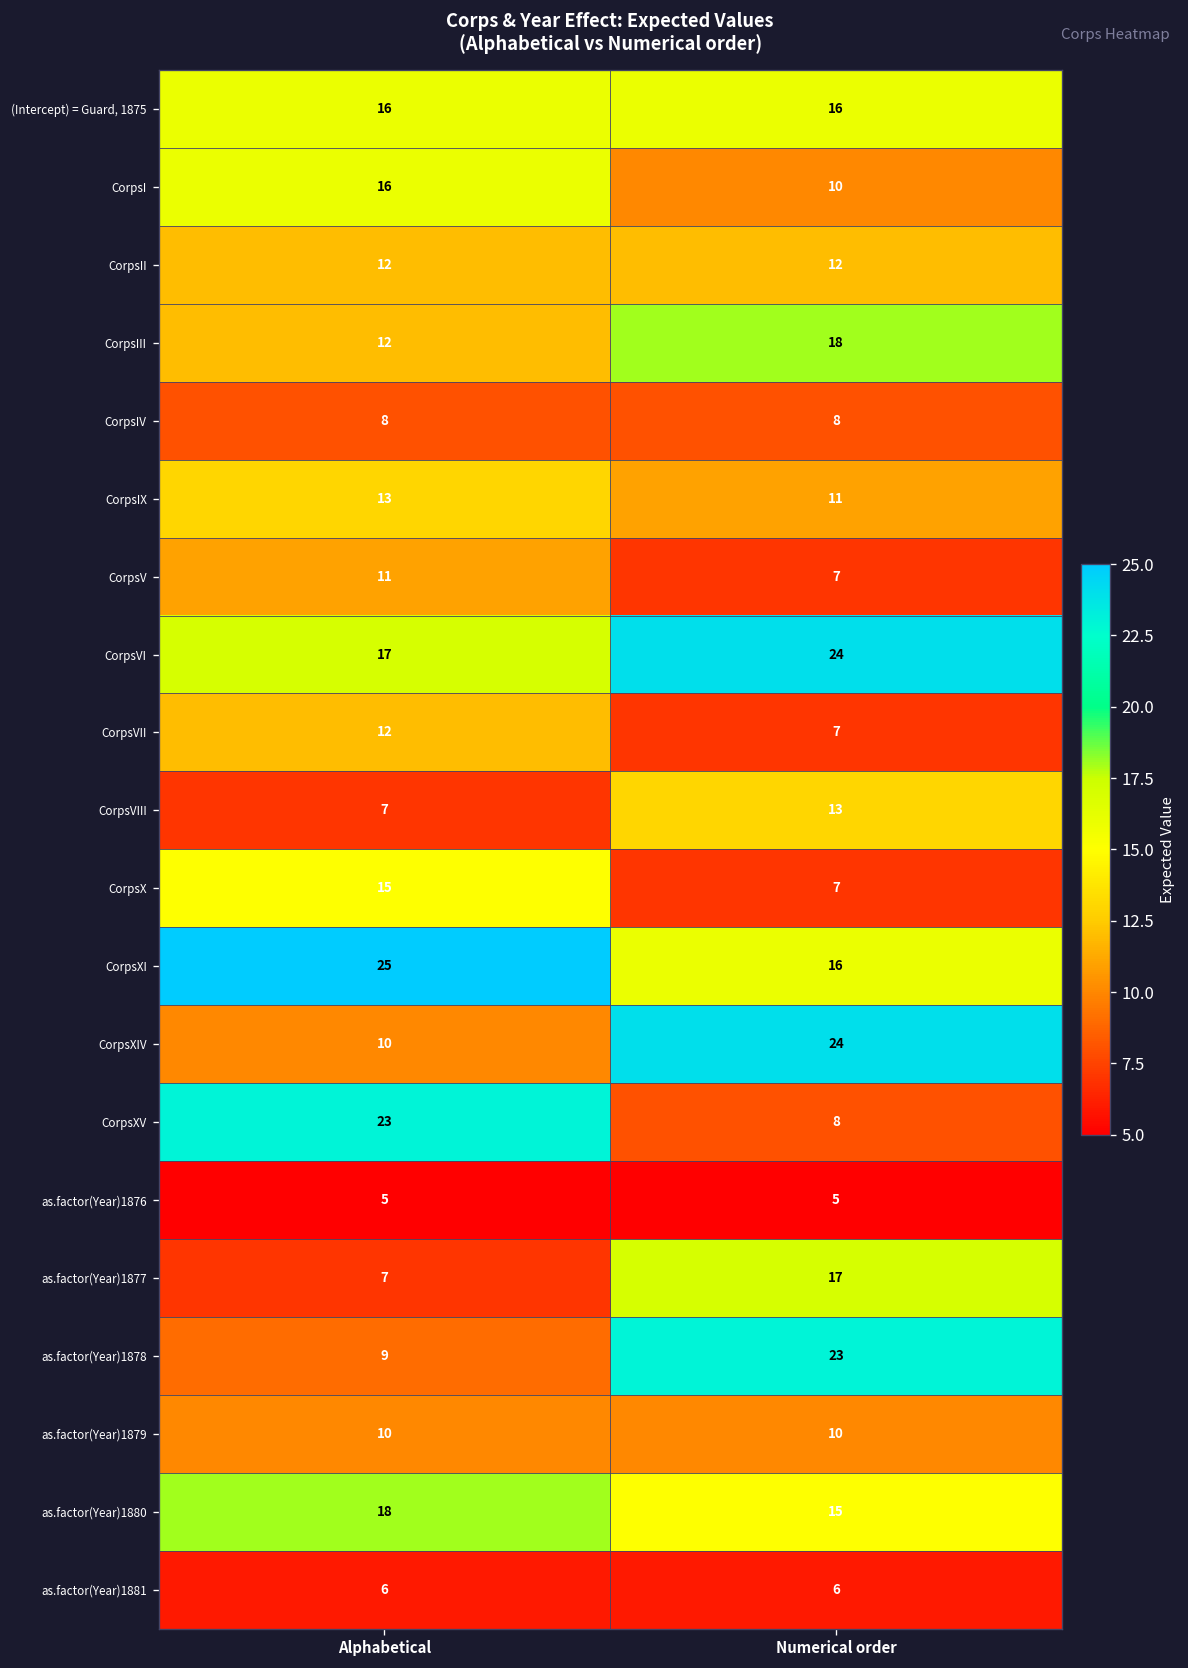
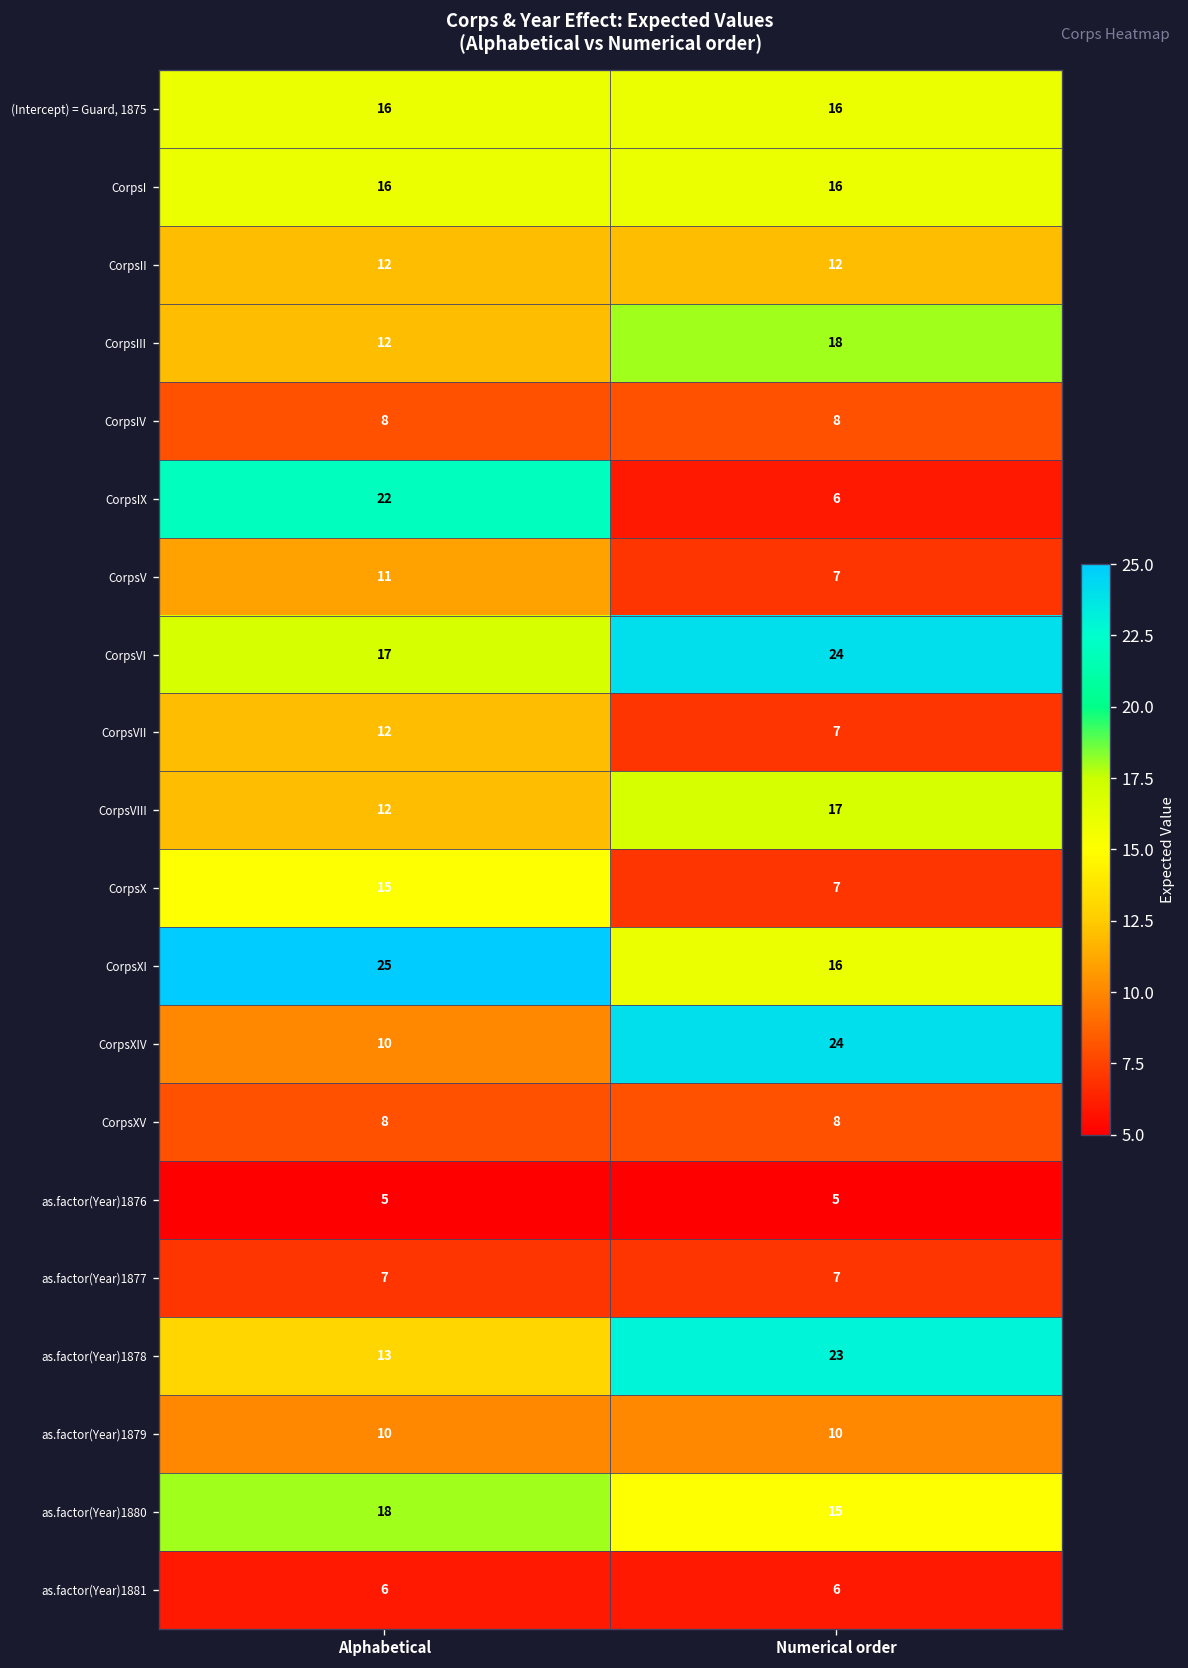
  {
    "(Intercept) = Guard, 1875": {
      "Alphabetical": 16,
      "Numerical order": 16
    },
    "CorpsI": {
      "Alphabetical": 16,
-     "Numerical order": 10
+     "Numerical order": 16
    },
    "CorpsII": {
      "Alphabetical": 12,
      "Numerical order": 12
    },
    "CorpsIII": {
      "Alphabetical": 12,
      "Numerical order": 18
    },
    "CorpsIV": {
      "Alphabetical": 8,
      "Numerical order": 8
    },
    "CorpsIX": {
-     "Alphabetical": 13,
-     "Numerical order": 11
+     "Alphabetical": 22,
+     "Numerical order": 6
    },
    "CorpsV": {
      "Alphabetical": 11,
      "Numerical order": 7
    },
    "CorpsVI": {
      "Alphabetical": 17,
      "Numerical order": 24
    },
    "CorpsVII": {
      "Alphabetical": 12,
      "Numerical order": 7
    },
    "CorpsVIII": {
-     "Alphabetical": 7,
-     "Numerical order": 13
+     "Alphabetical": 12,
+     "Numerical order": 17
    },
    "CorpsX": {
      "Alphabetical": 15,
      "Numerical order": 7
    },
    "CorpsXI": {
      "Alphabetical": 25,
      "Numerical order": 16
    },
    "CorpsXIV": {
      "Alphabetical": 10,
      "Numerical order": 24
    },
    "CorpsXV": {
-     "Alphabetical": 23,
+     "Alphabetical": 8,
      "Numerical order": 8
    },
    "as.factor(Year)1876": {
      "Alphabetical": 5,
      "Numerical order": 5
    },
    "as.factor(Year)1877": {
      "Alphabetical": 7,
-     "Numerical order": 17
+     "Numerical order": 7
    },
    "as.factor(Year)1878": {
-     "Alphabetical": 9,
+     "Alphabetical": 13,
      "Numerical order": 23
    },
    "as.factor(Year)1879": {
      "Alphabetical": 10,
      "Numerical order": 10
    },
    "as.factor(Year)1880": {
      "Alphabetical": 18,
      "Numerical order": 15
    },
    "as.factor(Year)1881": {
      "Alphabetical": 6,
      "Numerical order": 6
    }
  }
